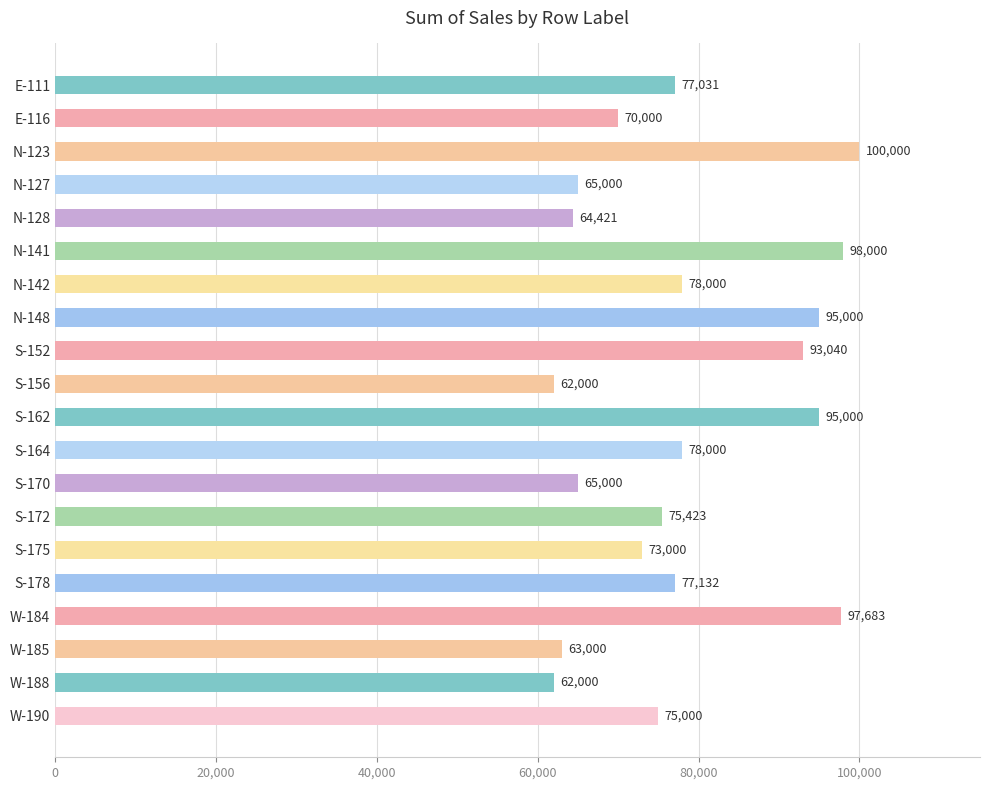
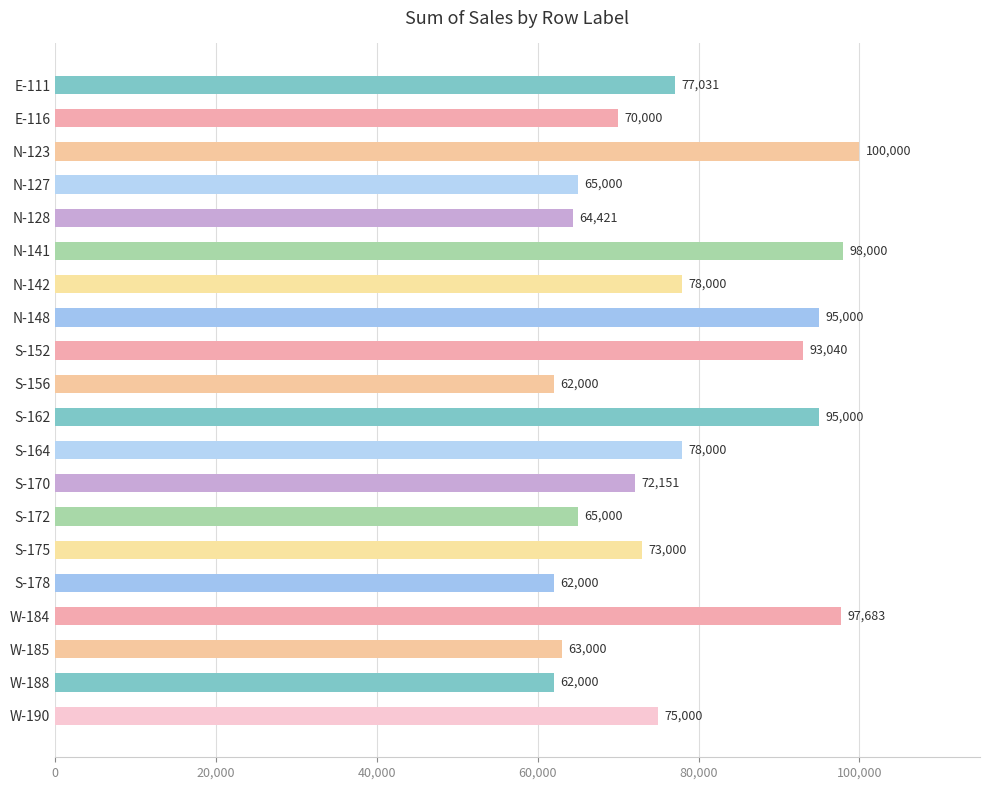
  {
    "E-111": "77,031",
    "E-116": "70,000",
    "N-123": "100,000",
    "N-127": "65,000",
    "N-128": "64,421",
    "N-141": "98,000",
    "N-142": "78,000",
    "N-148": "95,000",
    "S-152": "93,040",
    "S-156": "62,000",
    "S-162": "95,000",
    "S-164": "78,000",
-   "S-170": "65,000",
-   "S-172": "75,423",
+   "S-170": "72,151",
+   "S-172": "65,000",
    "S-175": "73,000",
-   "S-178": "77,132",
+   "S-178": "62,000",
    "W-184": "97,683",
    "W-185": "63,000",
    "W-188": "62,000",
    "W-190": "75,000"
  }
